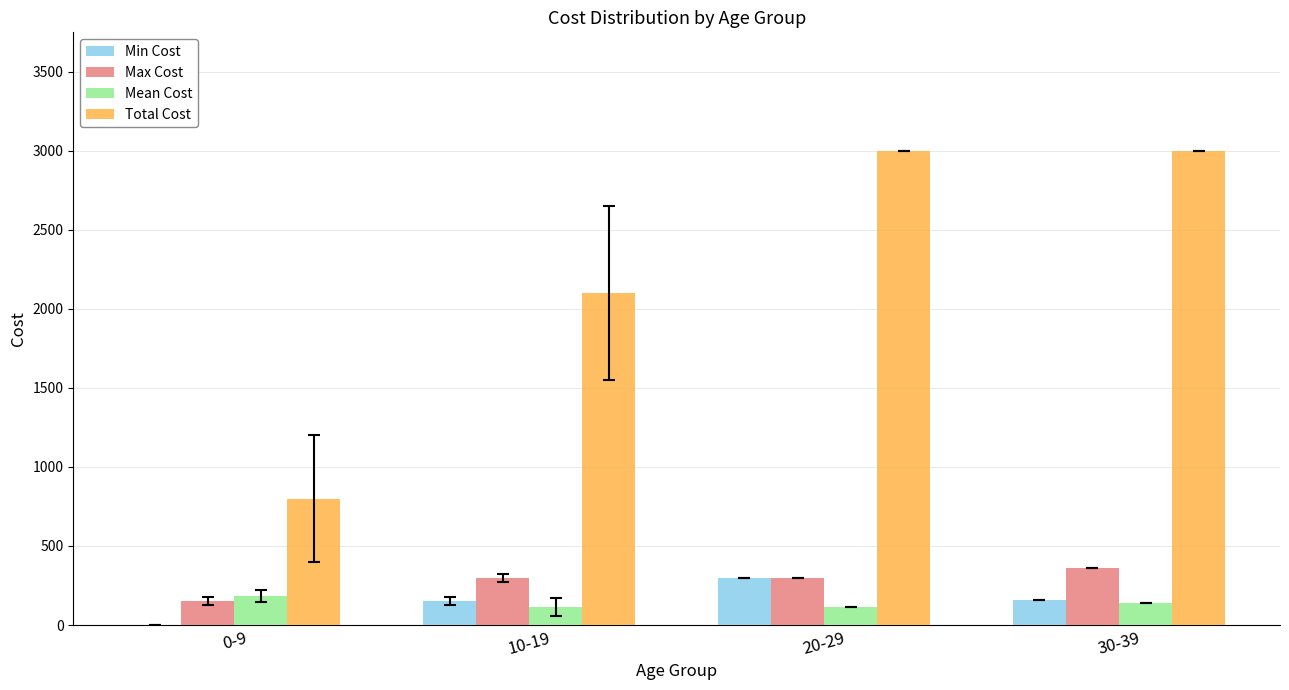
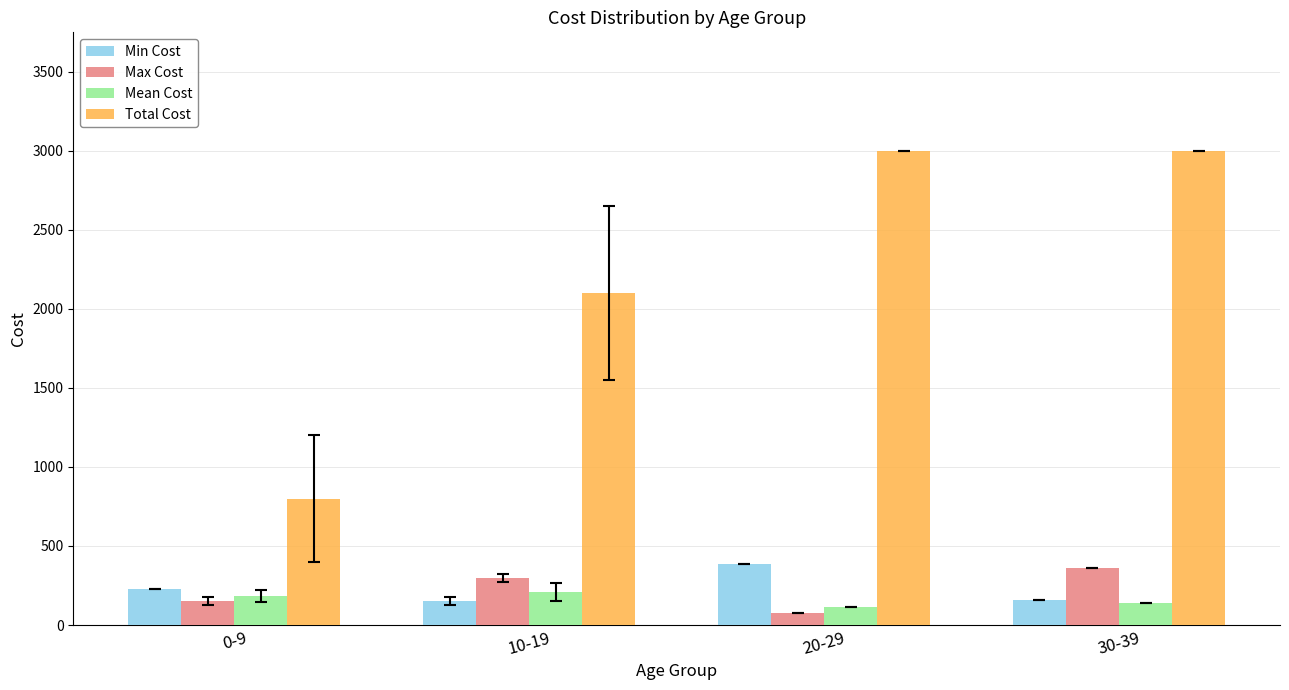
  {
    "Min Cost": {
-     "0-9": 0,
+     "0-9": 230,
      "10-19": 150,
-     "20-29": 300,
+     "20-29": 390,
      "30-39": 160
    },
    "Max Cost": {
      "0-9": 150,
      "10-19": 300,
-     "20-29": 300,
+     "20-29": 80,
      "30-39": 360
    },
    "Mean Cost": {
      "0-9": 180,
-     "10-19": 110,
+     "10-19": 210,
      "20-29": 120,
      "30-39": 140
    },
    "Total Cost": {
      "0-9": 800,
      "10-19": 2100,
      "20-29": 3000,
      "30-39": 3000
    }
  }
